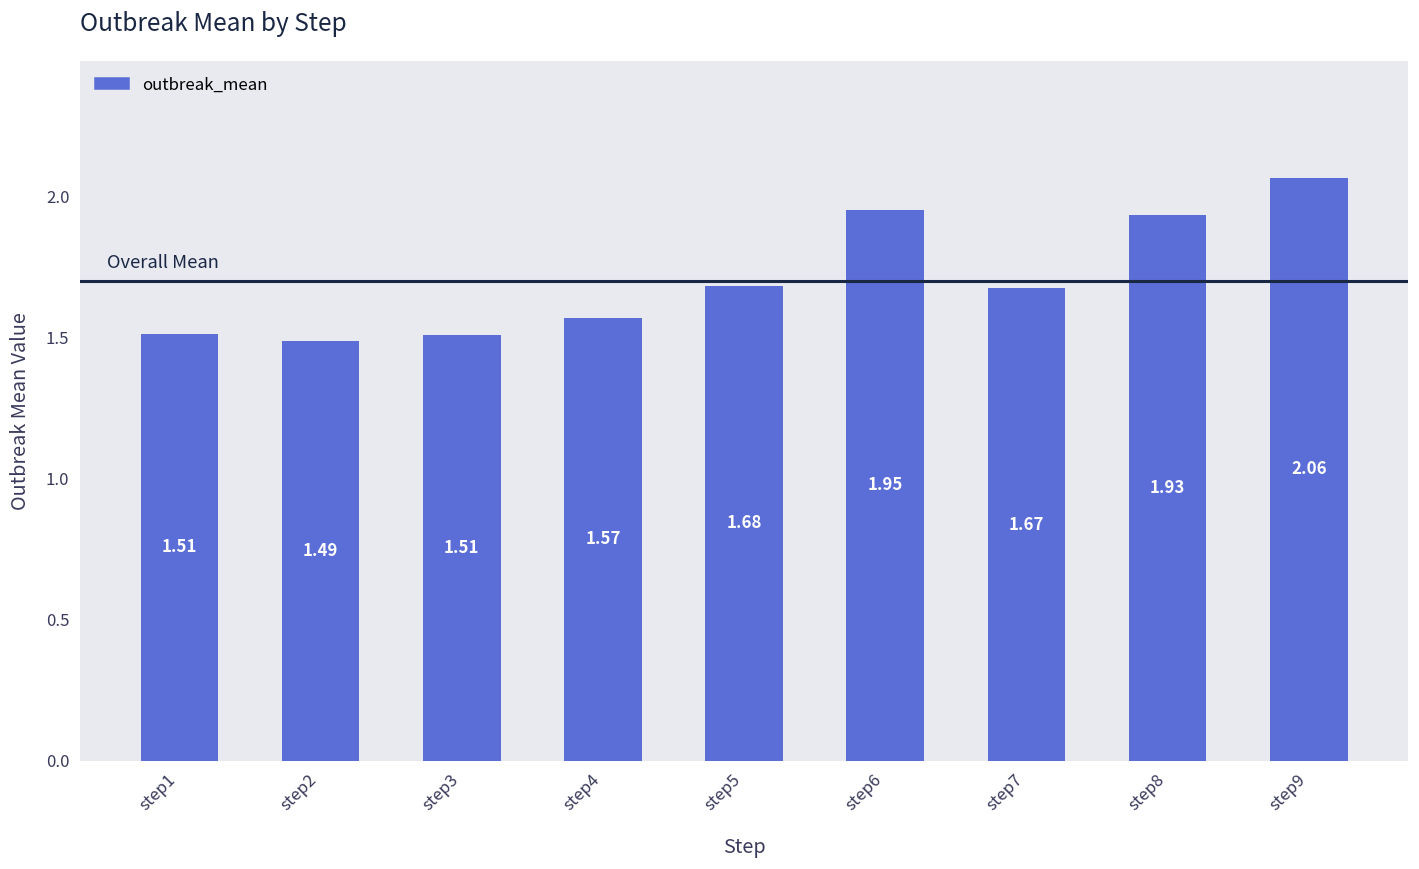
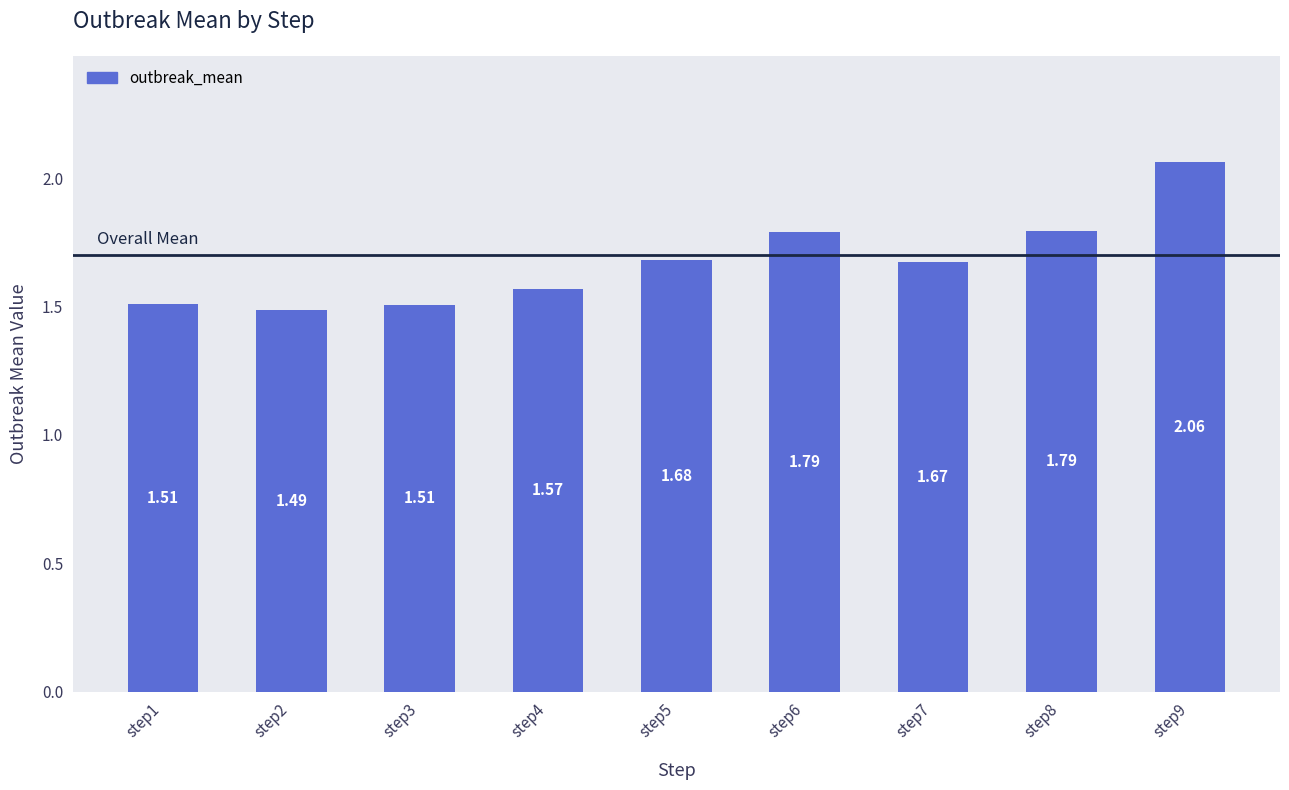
  {
    "step1": 1.51,
    "step2": 1.49,
    "step3": 1.51,
    "step4": 1.57,
    "step5": 1.68,
-   "step6": 1.95,
+   "step6": 1.79,
    "step7": 1.67,
-   "step8": 1.93,
+   "step8": 1.79,
    "step9": 2.06
  }
